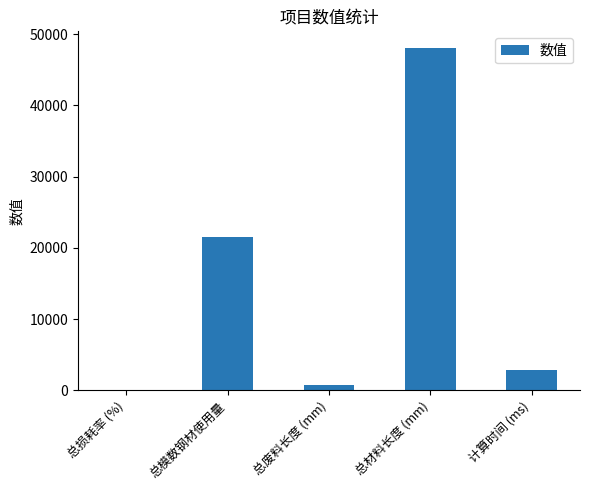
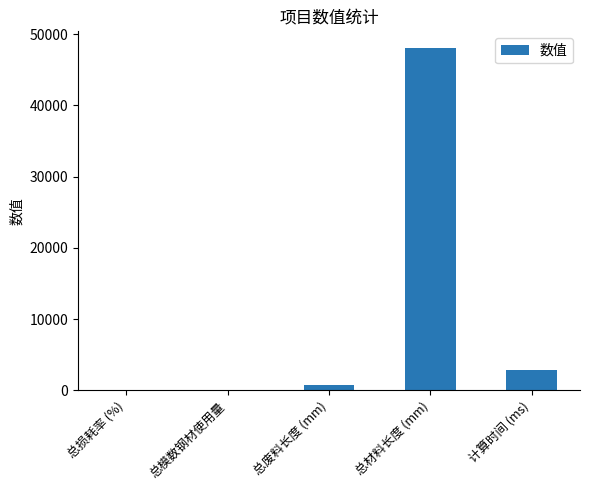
  {
-   "总模数钢材使用量": 21000,
+   "总模数钢材使用量": 0,
    "总废料长度 (mm)": 1000,
    "总材料长度 (mm)": 48000,
    "计算时间 (ms)": 3000
  }
